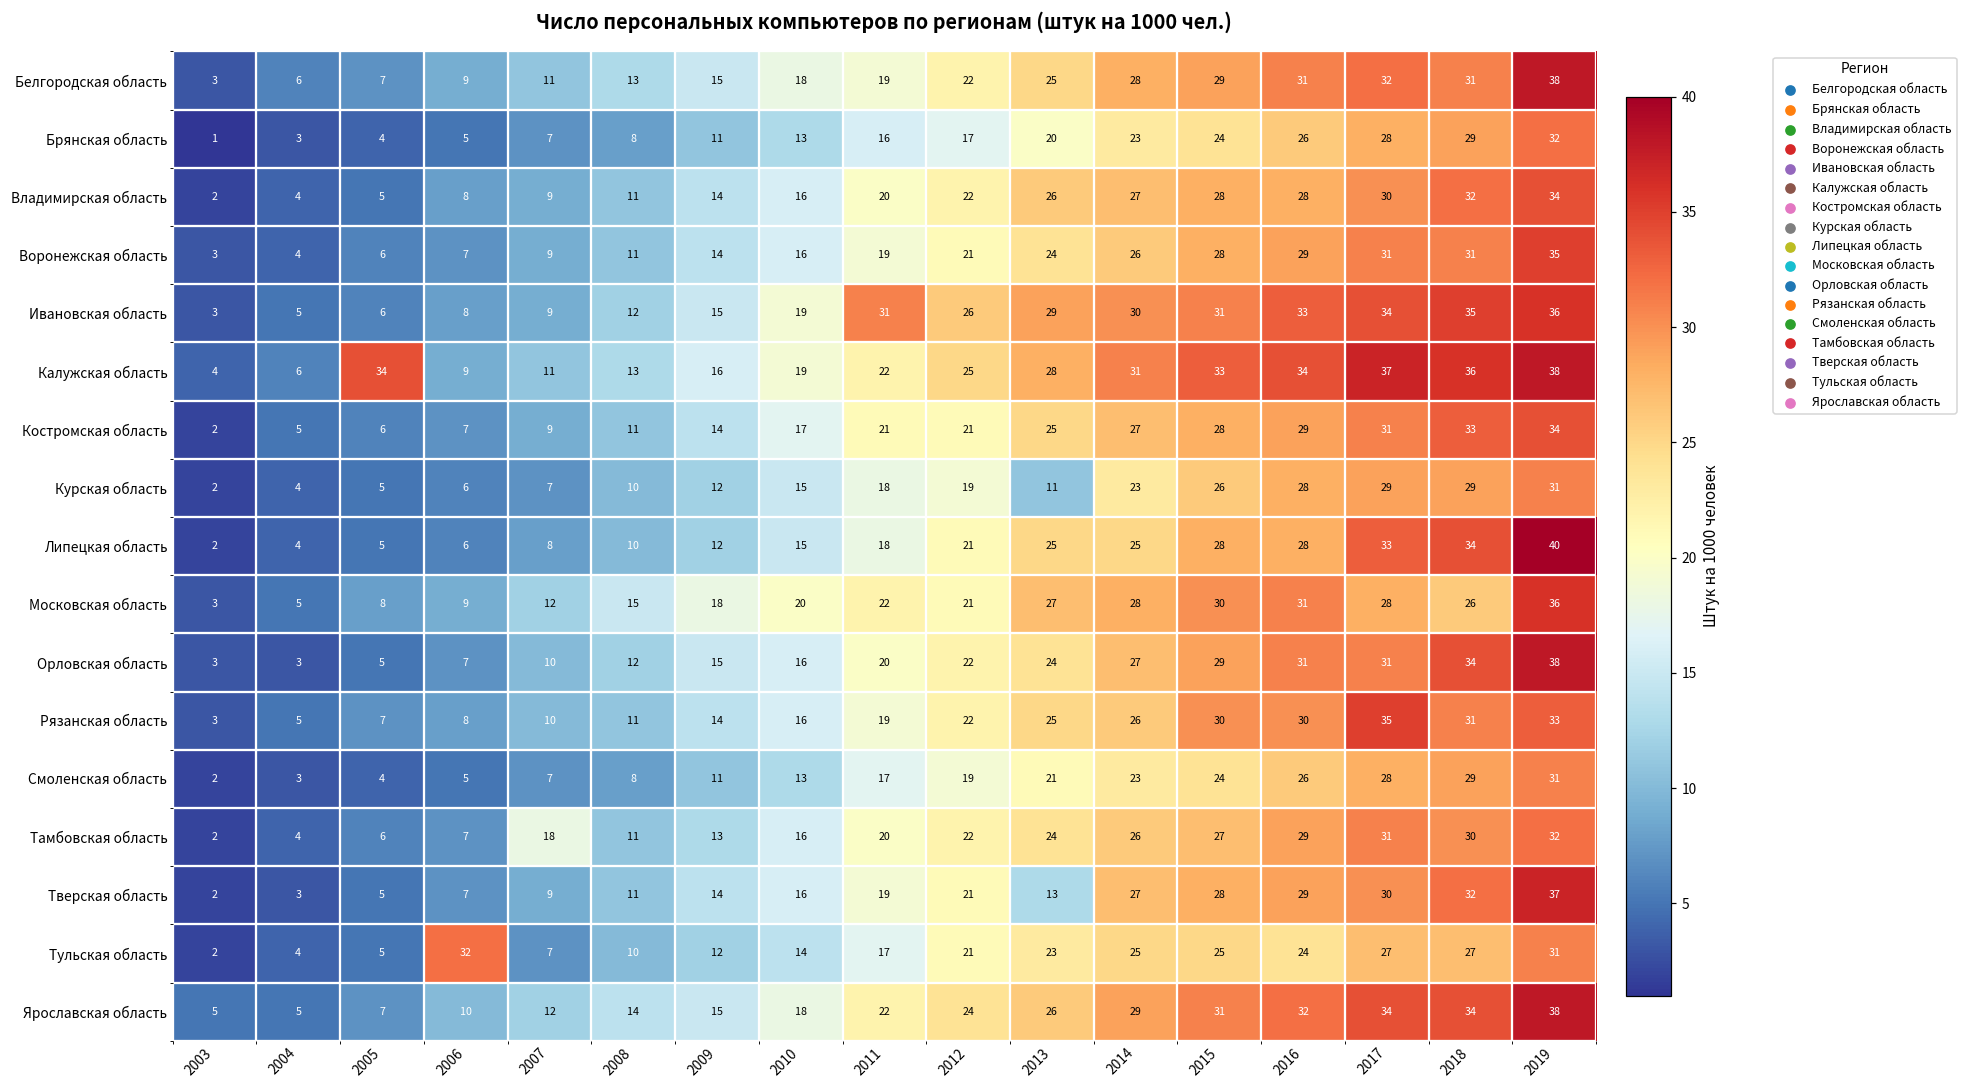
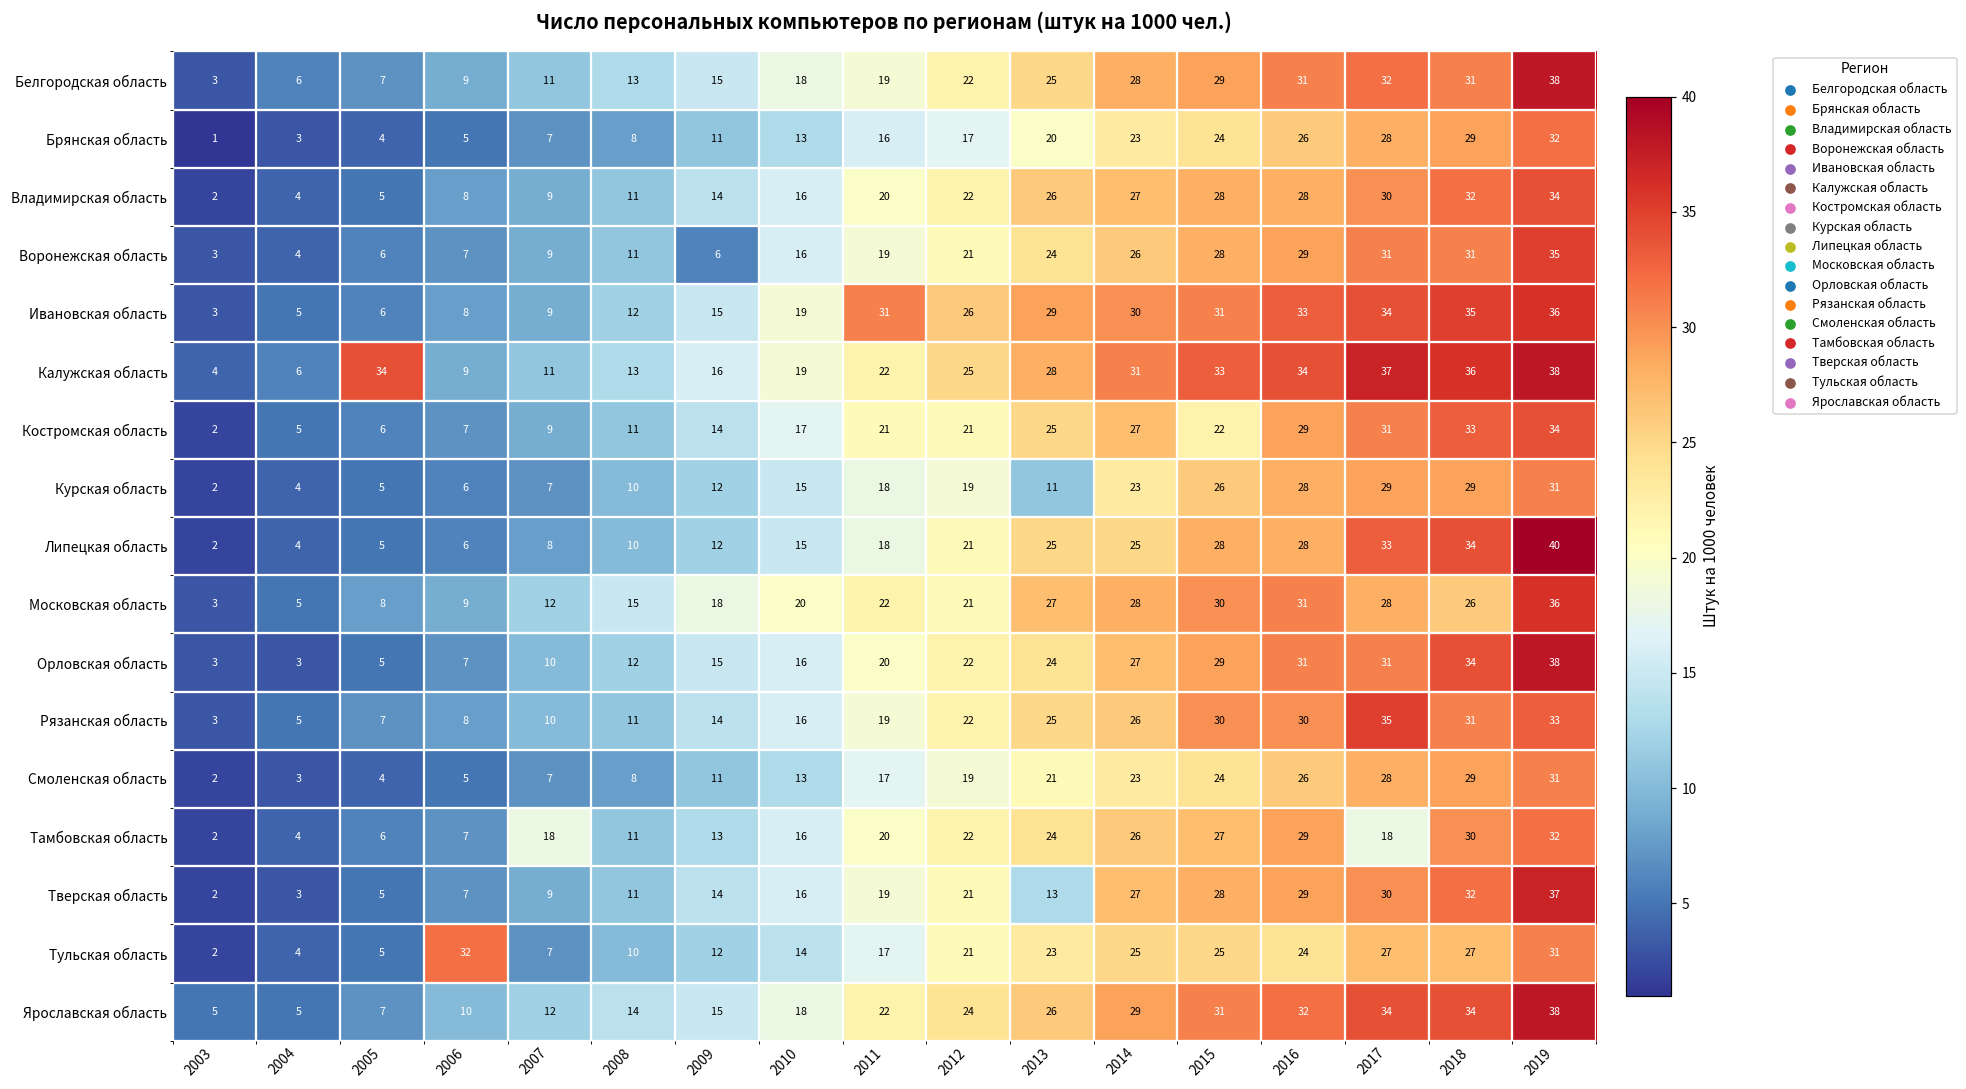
  {
    "Воронежская область": {
      "2003": 3,
      "2004": 4,
      "2005": 6,
      "2006": 7,
      "2007": 9,
      "2008": 11,
-     "2009": 14,
+     "2009": 6,
      "2010": 16,
      "2011": 19,
      "2012": 21,
      "2013": 24,
      "2014": 26,
      "2015": 28,
      "2016": 29,
      "2017": 31,
      "2018": 31,
      "2019": 35
    },
    "Костромская область": {
      "2003": 2,
      "2004": 5,
      "2005": 6,
      "2006": 7,
      "2007": 9,
      "2008": 11,
      "2009": 14,
      "2010": 17,
      "2011": 21,
      "2012": 21,
      "2013": 25,
      "2014": 27,
-     "2015": 28,
+     "2015": 22,
      "2016": 29,
      "2017": 31,
      "2018": 33,
      "2019": 34
    },
    "Тамбовская область": {
      "2003": 2,
      "2004": 4,
      "2005": 6,
      "2006": 7,
      "2007": 18,
      "2008": 11,
      "2009": 13,
      "2010": 16,
      "2011": 20,
      "2012": 22,
      "2013": 24,
      "2014": 26,
      "2015": 27,
      "2016": 29,
-     "2017": 31,
+     "2017": 18,
      "2018": 30,
      "2019": 32
    }
  }
